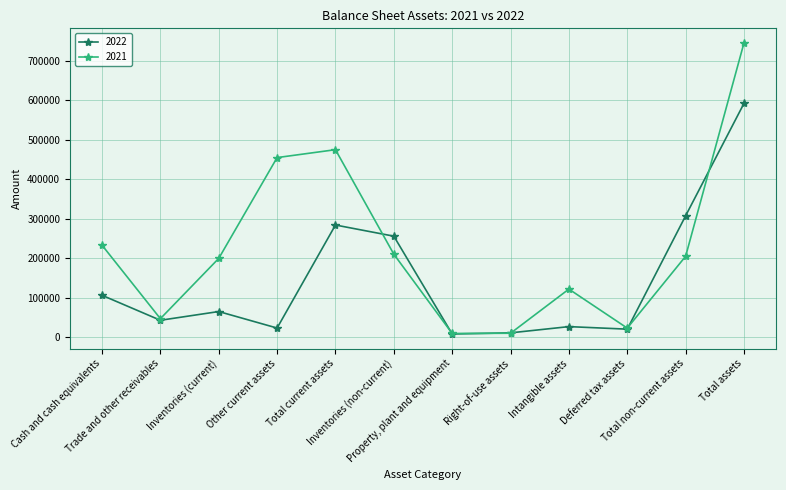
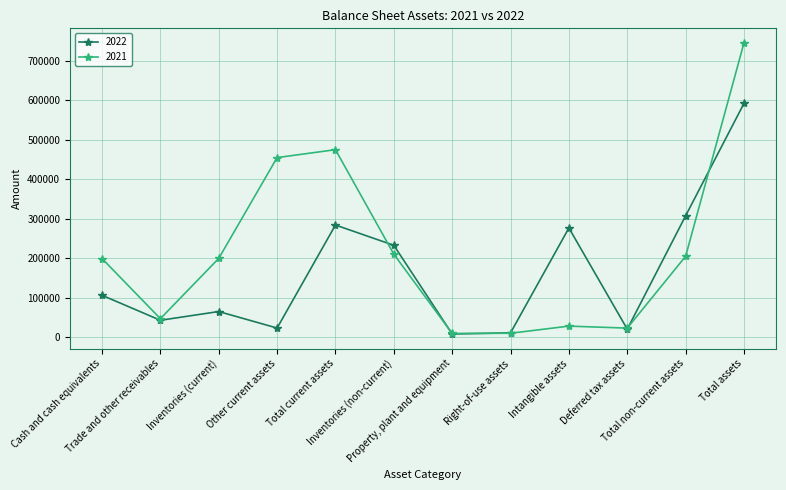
  {
    "2022": {
      "Cash and cash equivalents": 110000,
      "Inventories (current)": 70000,
      "Other current assets": 20000,
      "Total current assets": 280000,
-     "Inventories (non-current)": 260000,
-     "Intangible assets": 30000,
+     "Inventories (non-current)": 230000,
+     "Intangible assets": 280000,
      "Total non-current assets": 310000,
      "Total assets": 590000
    },
    "2021": {
-     "Cash and cash equivalents": 230000,
+     "Cash and cash equivalents": 200000,
      "Inventories (current)": 200000,
      "Other current assets": 450000,
      "Total current assets": 470000,
      "Inventories (non-current)": 210000,
-     "Intangible assets": 120000,
+     "Intangible assets": 30000,
      "Total non-current assets": 210000,
      "Total assets": 740000
    }
  }
